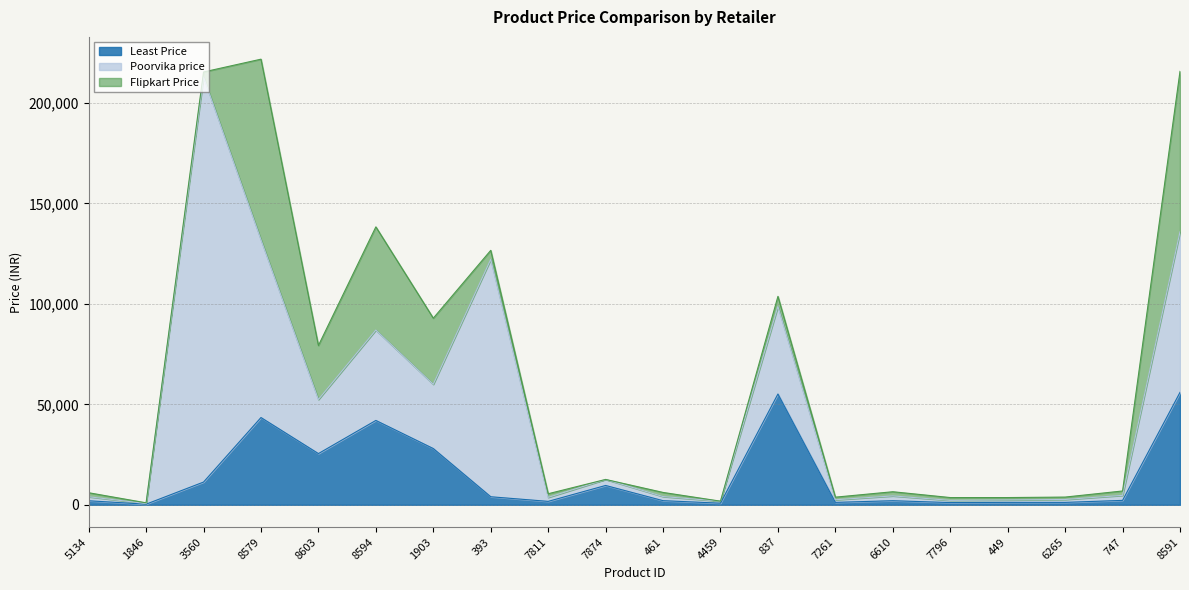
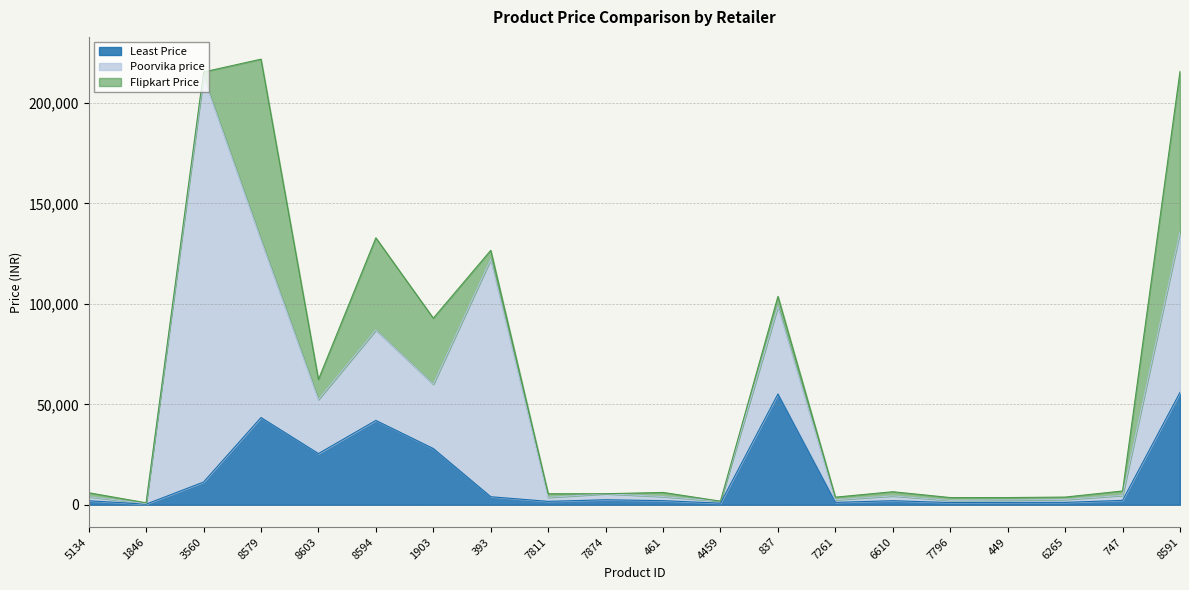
  {
    "Least Price": {
      "5134": "2,000",
      "3560": "11,000",
      "8579": "43,000",
      "8603": "25,000",
      "8594": "42,000",
      "1903": "28,000",
      "393": "4,000",
      "7811": "2,000",
-     "7874": "10,000",
+     "7874": "2,000",
      "461": "2,000",
      "837": "55,000",
      "7261": "1,000",
      "6610": "2,000",
      "6265": "1,000",
      "747": "2,000",
      "8591": "56,000"
    },
    "Poorvika price": {
      "5134": "2,000",
      "8579": "88,000",
      "8603": "27,000",
      "8594": "45,000",
      "1903": "32,000",
      "393": "118,000",
      "7811": "2,000",
      "461": "2,000",
      "837": "44,000",
      "7261": "1,000",
      "6610": "2,000",
      "747": "2,000",
      "8591": "80,000"
    },
    "Flipkart Price": {
      "5134": "2,000",
      "8579": "90,000",
-     "8603": "27,000",
-     "8594": "51,000",
+     "8603": "10,000",
+     "8594": "46,000",
      "1903": "33,000",
      "393": "5,000",
      "7811": "2,000",
      "461": "2,000",
      "837": "5,000",
      "7261": "1,000",
      "6610": "2,000",
      "7796": "1,000",
      "747": "2,000",
      "8591": "80,000"
    }
  }
